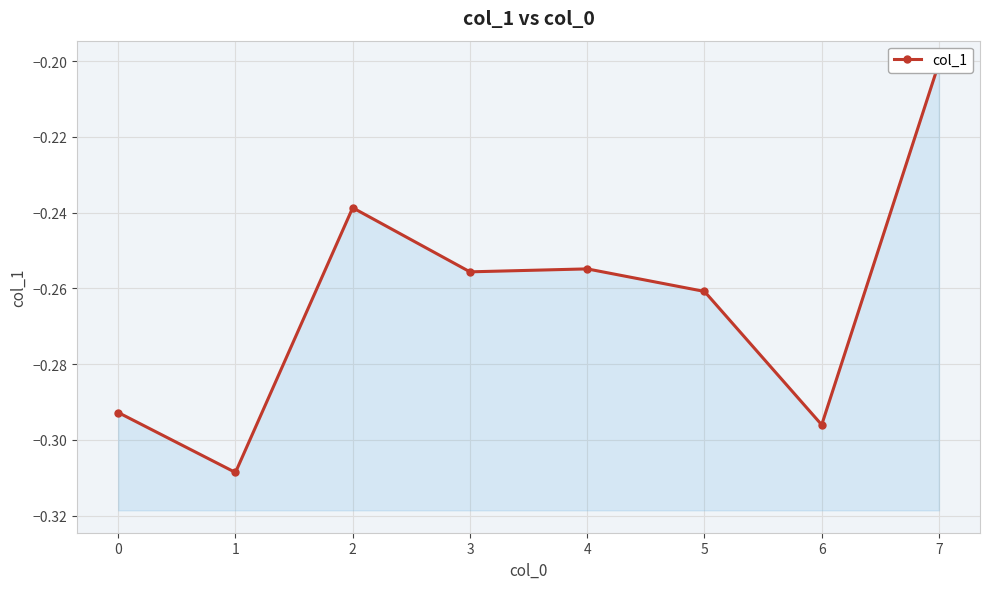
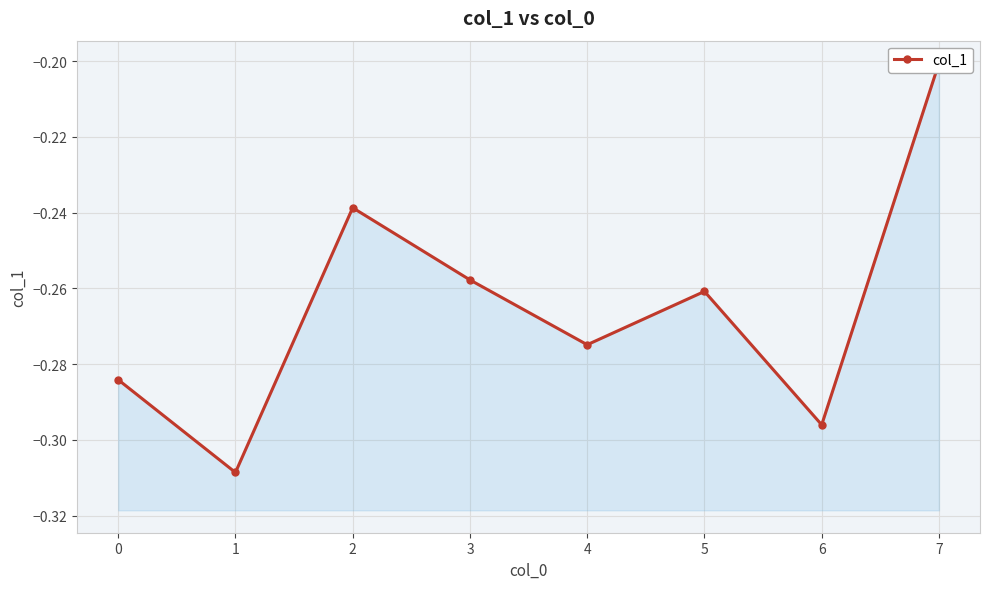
  {
-   "0": -0.293,
+   "0": -0.284,
    "1": -0.309,
    "2": -0.239,
-   "3": -0.256,
-   "4": -0.255,
+   "3": -0.258,
+   "4": -0.275,
    "5": -0.261,
    "6": -0.296
  }
